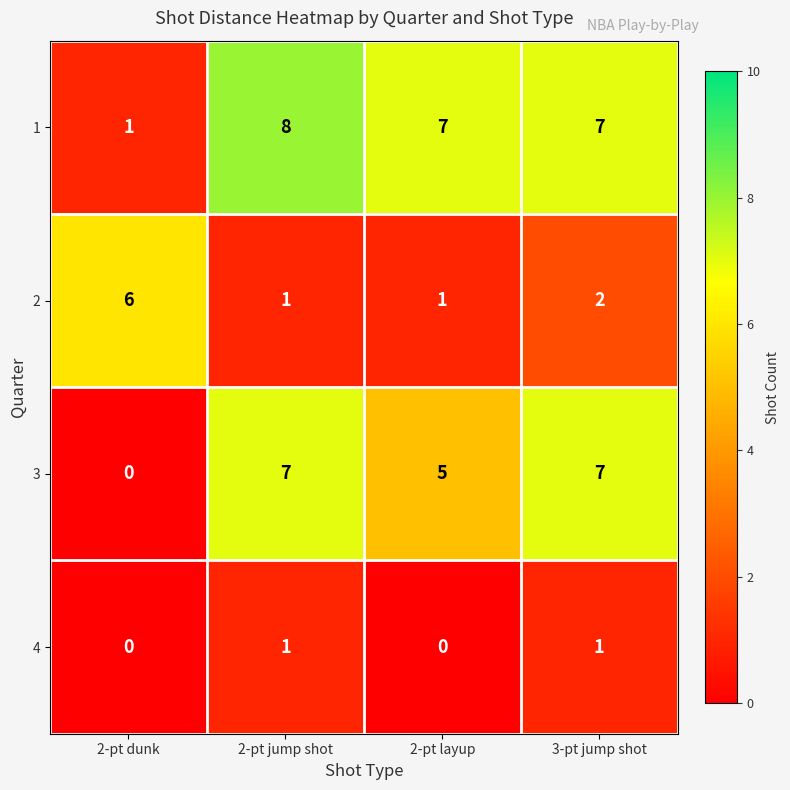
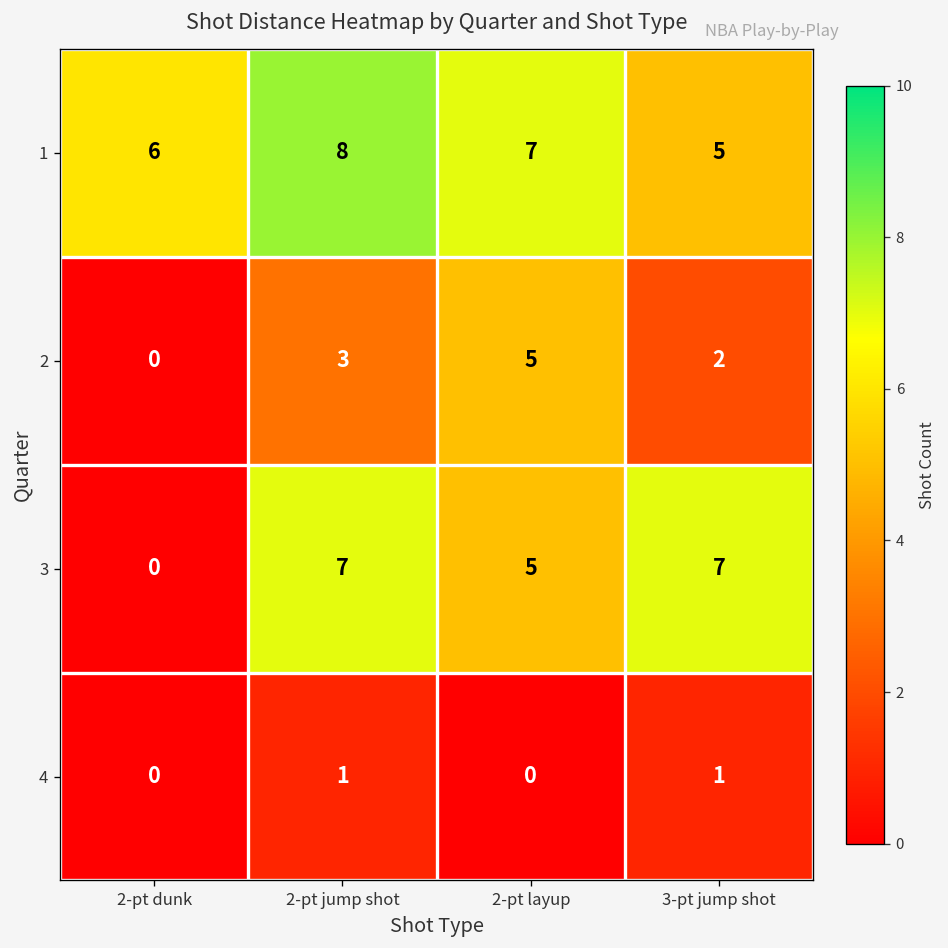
  {
    "1": {
-     "2-pt dunk": 1,
+     "2-pt dunk": 6,
      "2-pt jump shot": 8,
      "2-pt layup": 7,
-     "3-pt jump shot": 7
+     "3-pt jump shot": 5
    },
    "2": {
-     "2-pt dunk": 6,
-     "2-pt jump shot": 1,
-     "2-pt layup": 1,
+     "2-pt dunk": 0,
+     "2-pt jump shot": 3,
+     "2-pt layup": 5,
      "3-pt jump shot": 2
    },
    "3": {
      "2-pt dunk": 0,
      "2-pt jump shot": 7,
      "2-pt layup": 5,
      "3-pt jump shot": 7
    },
    "4": {
      "2-pt dunk": 0,
      "2-pt jump shot": 1,
      "2-pt layup": 0,
      "3-pt jump shot": 1
    }
  }
